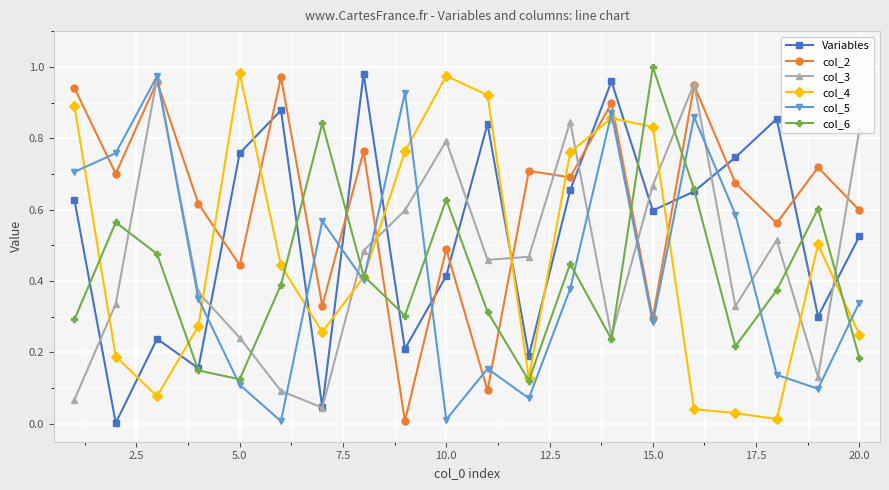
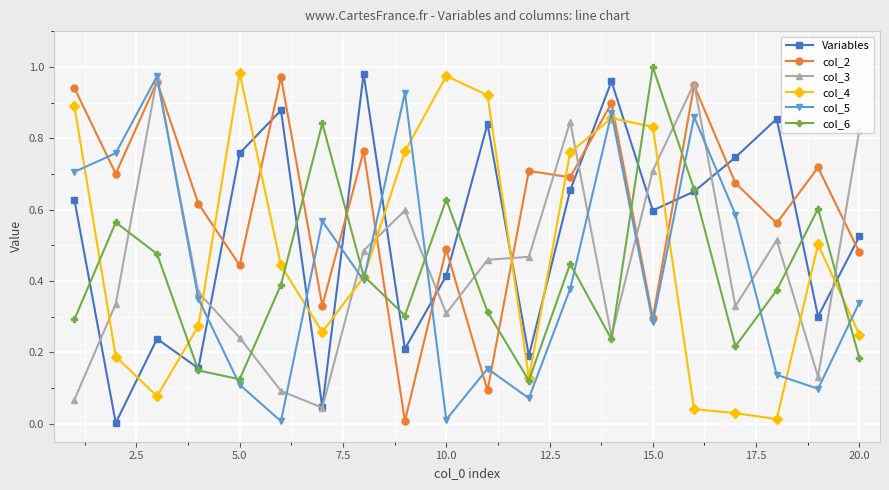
  {
    "col_2": {
      "5.0": 0.44,
      "10.0": 0.49,
      "15.0": 0.30,
-     "20.0": 0.60
+     "20.0": 0.48
    },
    "col_3": {
      "5.0": 0.24,
-     "10.0": 0.79,
-     "15.0": 0.67
+     "10.0": 0.31,
+     "15.0": 0.71
    },
    "col_4": {
      "5.0": 0.98,
      "10.0": 0.97,
      "15.0": 0.83,
      "20.0": 0.25
    },
    "col_6": {
      "5.0": 0.12,
      "10.0": 0.63,
      "15.0": 1.00,
      "20.0": 0.18
    }
  }
